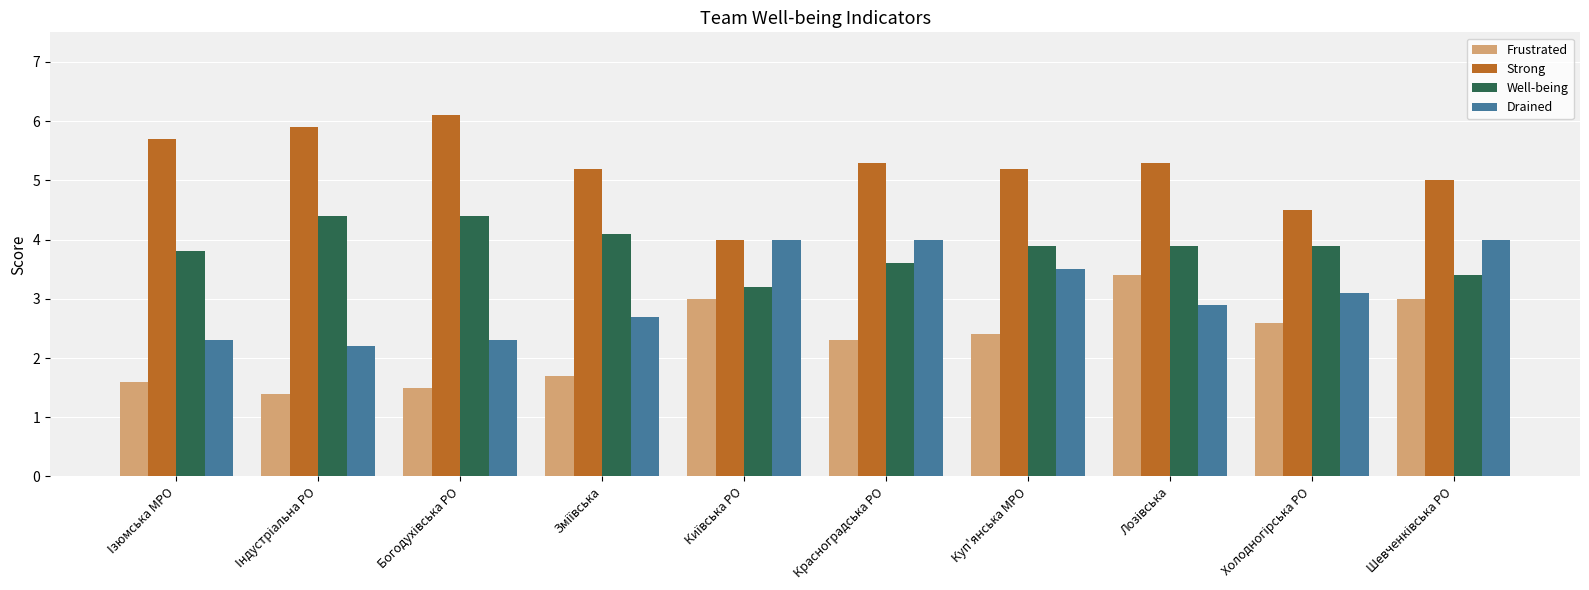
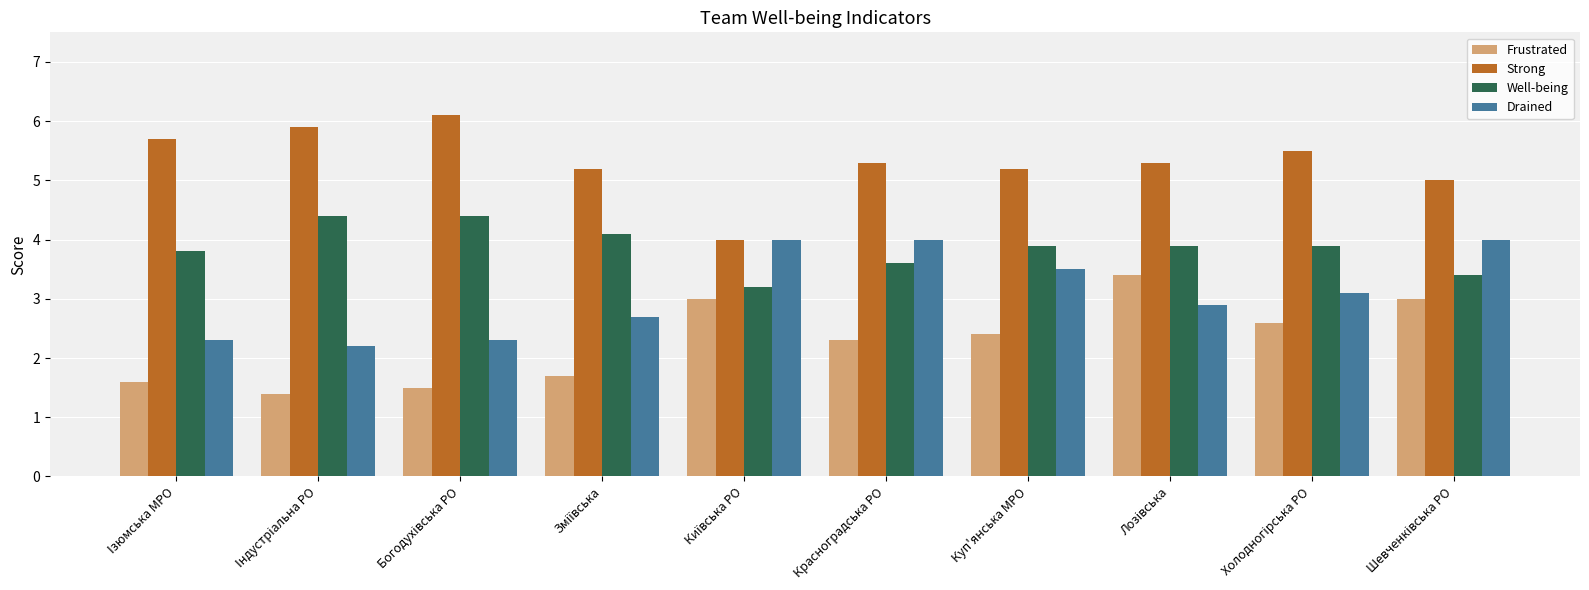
  {
    "Frustrated": {
      "Ізюмська МРО": 1.6,
      "Індустріальна РО": 1.4,
      "Богодухівська РО": 1.5,
      "Зміївська": 1.7,
      "Київська РО": 3.0,
      "Красноградська РО": 2.3,
      "Куп'янська МРО": 2.4,
      "Лозівська": 3.4,
      "Холодногірська РО": 2.6,
      "Шевченківська РО": 3.0
    },
    "Strong": {
      "Ізюмська МРО": 5.7,
      "Індустріальна РО": 5.9,
      "Богодухівська РО": 6.1,
      "Зміївська": 5.2,
      "Київська РО": 4.0,
      "Красноградська РО": 5.3,
      "Куп'янська МРО": 5.2,
      "Лозівська": 5.3,
-     "Холодногірська РО": 4.5,
+     "Холодногірська РО": 5.5,
      "Шевченківська РО": 5.0
    },
    "Well-being": {
      "Ізюмська МРО": 3.8,
      "Індустріальна РО": 4.4,
      "Богодухівська РО": 4.4,
      "Зміївська": 4.1,
      "Київська РО": 3.2,
      "Красноградська РО": 3.6,
      "Куп'янська МРО": 3.9,
      "Лозівська": 3.9,
      "Холодногірська РО": 3.9,
      "Шевченківська РО": 3.4
    },
    "Drained": {
      "Ізюмська МРО": 2.3,
      "Індустріальна РО": 2.2,
      "Богодухівська РО": 2.3,
      "Зміївська": 2.7,
      "Київська РО": 4.0,
      "Красноградська РО": 4.0,
      "Куп'янська МРО": 3.5,
      "Лозівська": 2.9,
      "Холодногірська РО": 3.1,
      "Шевченківська РО": 4.0
    }
  }
